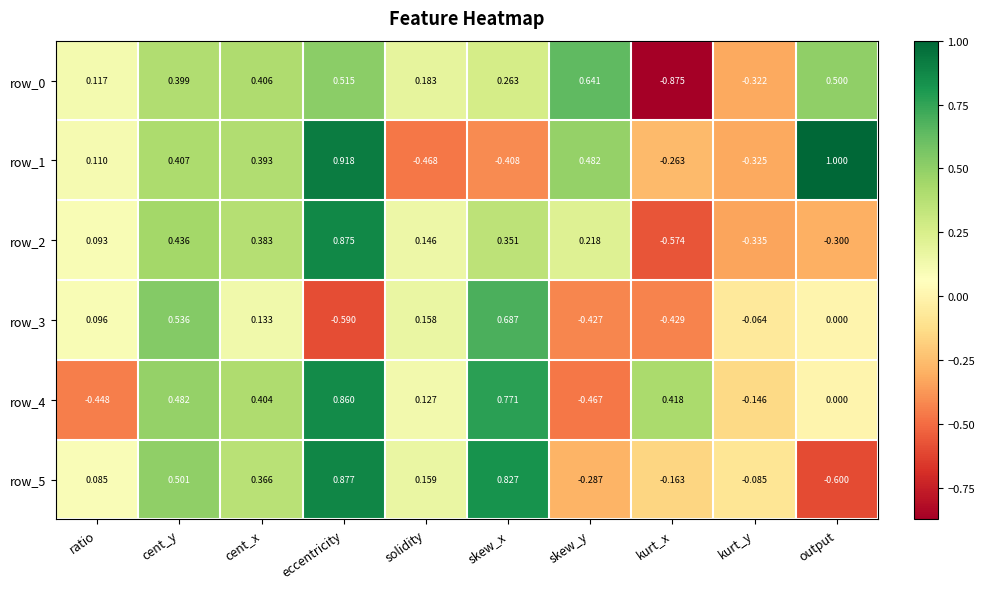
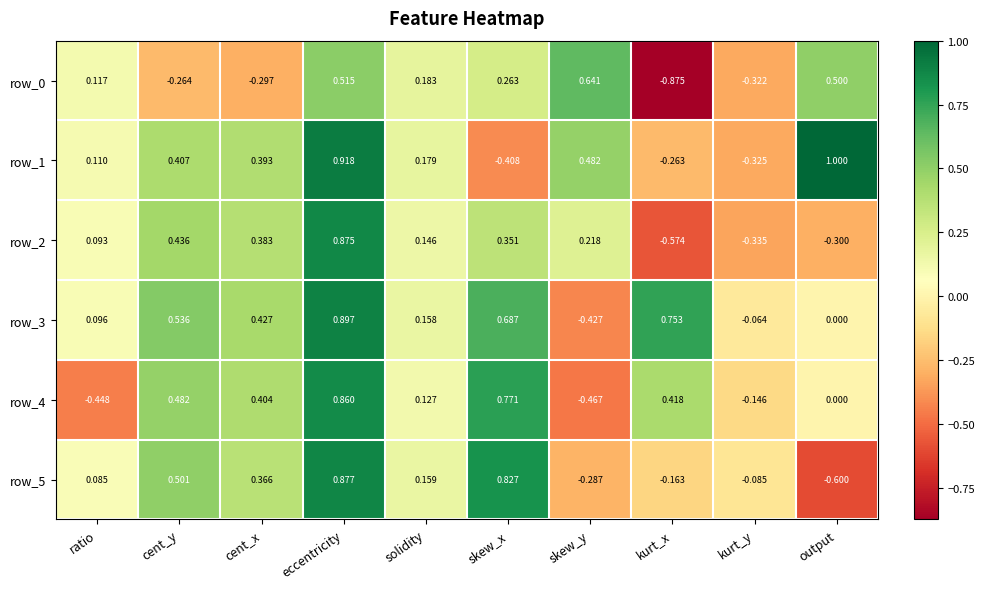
  {
    "row_0": {
      "ratio": 0.117,
-     "cent_y": 0.399,
-     "cent_x": 0.406,
+     "cent_y": -0.264,
+     "cent_x": -0.297,
      "eccentricity": 0.515,
      "solidity": 0.183,
      "skew_x": 0.263,
      "skew_y": 0.641,
      "kurt_x": -0.875,
      "kurt_y": -0.322,
      "output": 0.500
    },
    "row_1": {
      "ratio": 0.110,
      "cent_y": 0.407,
      "cent_x": 0.393,
      "eccentricity": 0.918,
-     "solidity": -0.468,
+     "solidity": 0.179,
      "skew_x": -0.408,
      "skew_y": 0.482,
      "kurt_x": -0.263,
      "kurt_y": -0.325,
      "output": 1.000
    },
    "row_2": {
      "ratio": 0.093,
      "cent_y": 0.436,
      "cent_x": 0.383,
      "eccentricity": 0.875,
      "solidity": 0.146,
      "skew_x": 0.351,
      "skew_y": 0.218,
      "kurt_x": -0.574,
      "kurt_y": -0.335,
      "output": -0.300
    },
    "row_3": {
      "ratio": 0.096,
      "cent_y": 0.536,
-     "cent_x": 0.133,
-     "eccentricity": -0.590,
+     "cent_x": 0.427,
+     "eccentricity": 0.897,
      "solidity": 0.158,
      "skew_x": 0.687,
      "skew_y": -0.427,
-     "kurt_x": -0.429,
+     "kurt_x": 0.753,
      "kurt_y": -0.064,
      "output": 0.000
    },
    "row_4": {
      "ratio": -0.448,
      "cent_y": 0.482,
      "cent_x": 0.404,
      "eccentricity": 0.860,
      "solidity": 0.127,
      "skew_x": 0.771,
      "skew_y": -0.467,
      "kurt_x": 0.418,
      "kurt_y": -0.146,
      "output": 0.000
    },
    "row_5": {
      "ratio": 0.085,
      "cent_y": 0.501,
      "cent_x": 0.366,
      "eccentricity": 0.877,
      "solidity": 0.159,
      "skew_x": 0.827,
      "skew_y": -0.287,
      "kurt_x": -0.163,
      "kurt_y": -0.085,
      "output": -0.600
    }
  }
